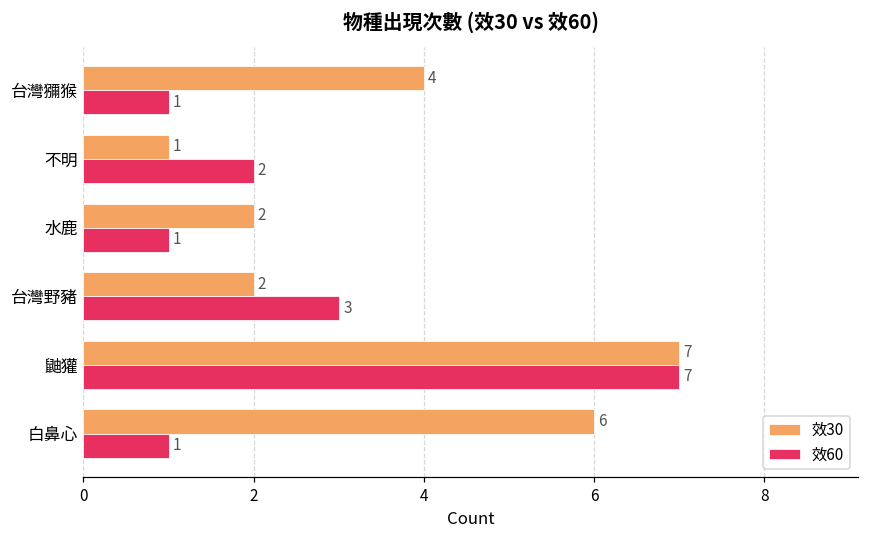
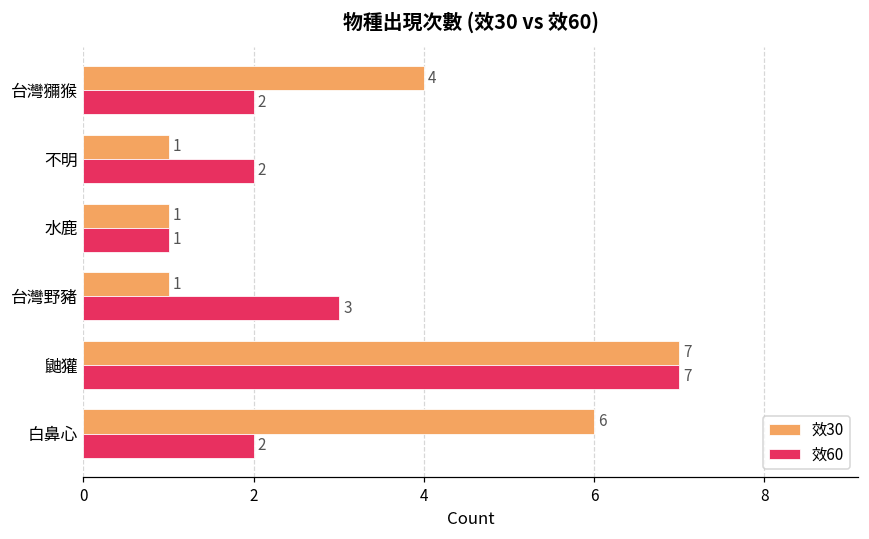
  {
    "效30": {
      "台灣獼猴": 4,
      "不明": 1,
-     "水鹿": 2,
-     "台灣野豬": 2,
+     "水鹿": 1,
+     "台灣野豬": 1,
      "鼬獾": 7,
      "白鼻心": 6
    },
    "效60": {
-     "台灣獼猴": 1,
+     "台灣獼猴": 2,
      "不明": 2,
      "水鹿": 1,
      "台灣野豬": 3,
      "鼬獾": 7,
-     "白鼻心": 1
+     "白鼻心": 2
    }
  }
